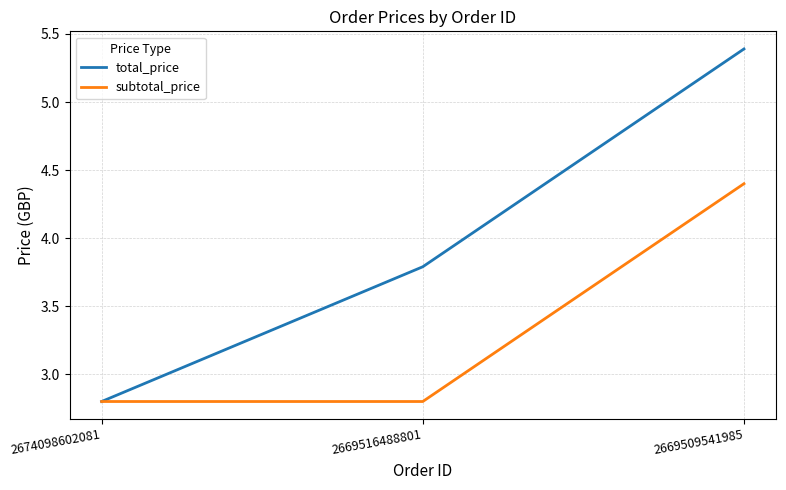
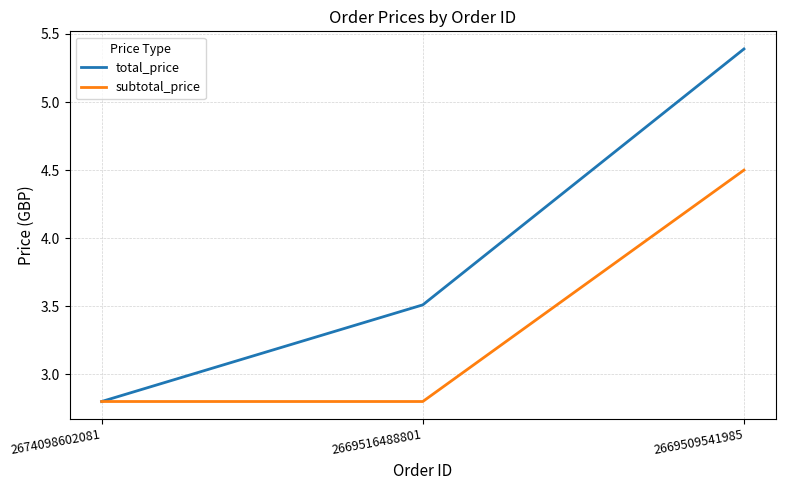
  {
    "total_price": {
-     "2669516488801": 3.79,
+     "2669516488801": 3.51,
      "2669509541985": 5.39
    },
    "subtotal_price": {
      "2669516488801": 2.8,
-     "2669509541985": 4.4
+     "2669509541985": 4.5
    }
  }
